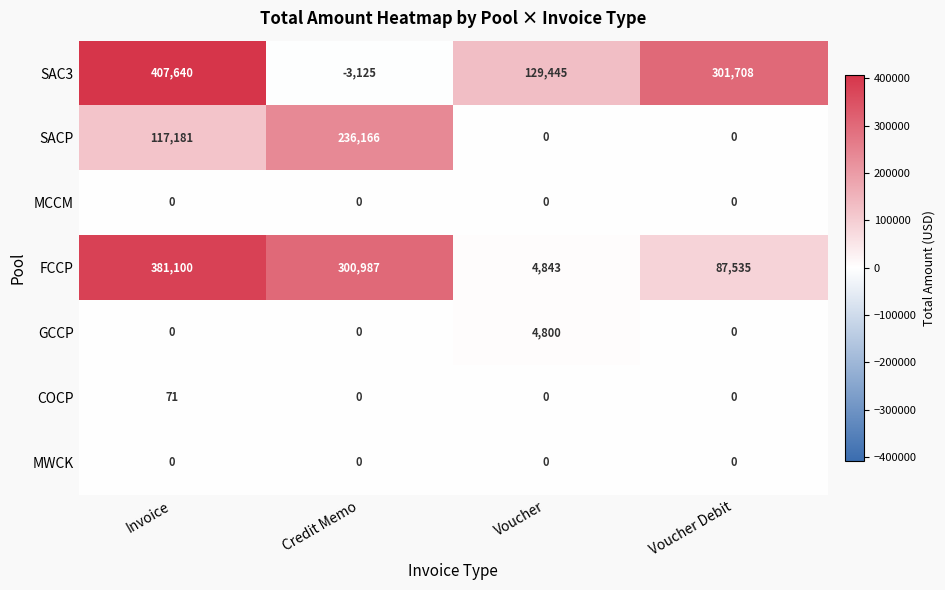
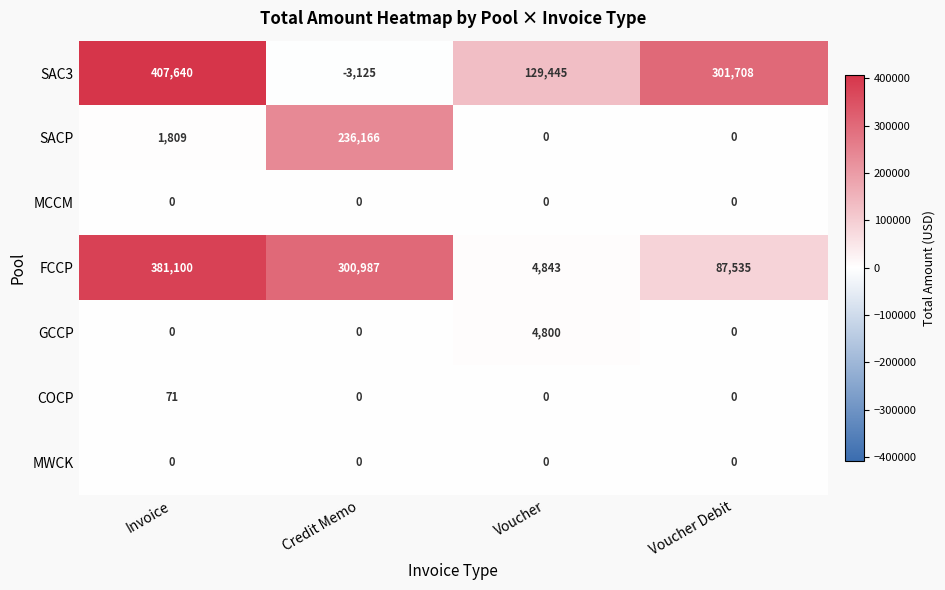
  {
    "SAC3": {
      "Invoice": "407,640",
      "Credit Memo": "-3,125",
      "Voucher": "129,445",
      "Voucher Debit": "301,708"
    },
    "SACP": {
-     "Invoice": "117,181",
+     "Invoice": "1,809",
      "Credit Memo": "236,166",
      "Voucher": "0",
      "Voucher Debit": "0"
    },
    "MCCM": {
      "Invoice": "0",
      "Credit Memo": "0",
      "Voucher": "0",
      "Voucher Debit": "0"
    },
    "FCCP": {
      "Invoice": "381,100",
      "Credit Memo": "300,987",
      "Voucher": "4,843",
      "Voucher Debit": "87,535"
    },
    "GCCP": {
      "Invoice": "0",
      "Credit Memo": "0",
      "Voucher": "4,800",
      "Voucher Debit": "0"
    },
    "COCP": {
      "Invoice": "71",
      "Credit Memo": "0",
      "Voucher": "0",
      "Voucher Debit": "0"
    },
    "MWCK": {
      "Invoice": "0",
      "Credit Memo": "0",
      "Voucher": "0",
      "Voucher Debit": "0"
    }
  }
